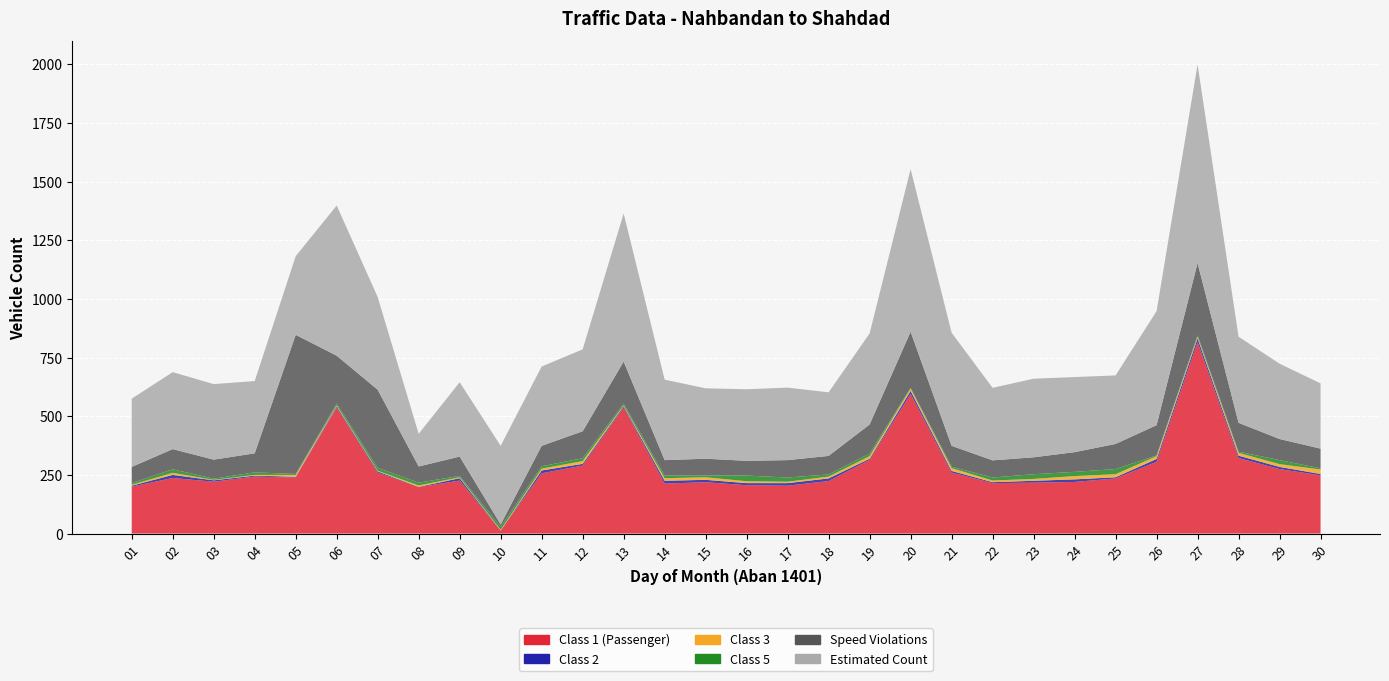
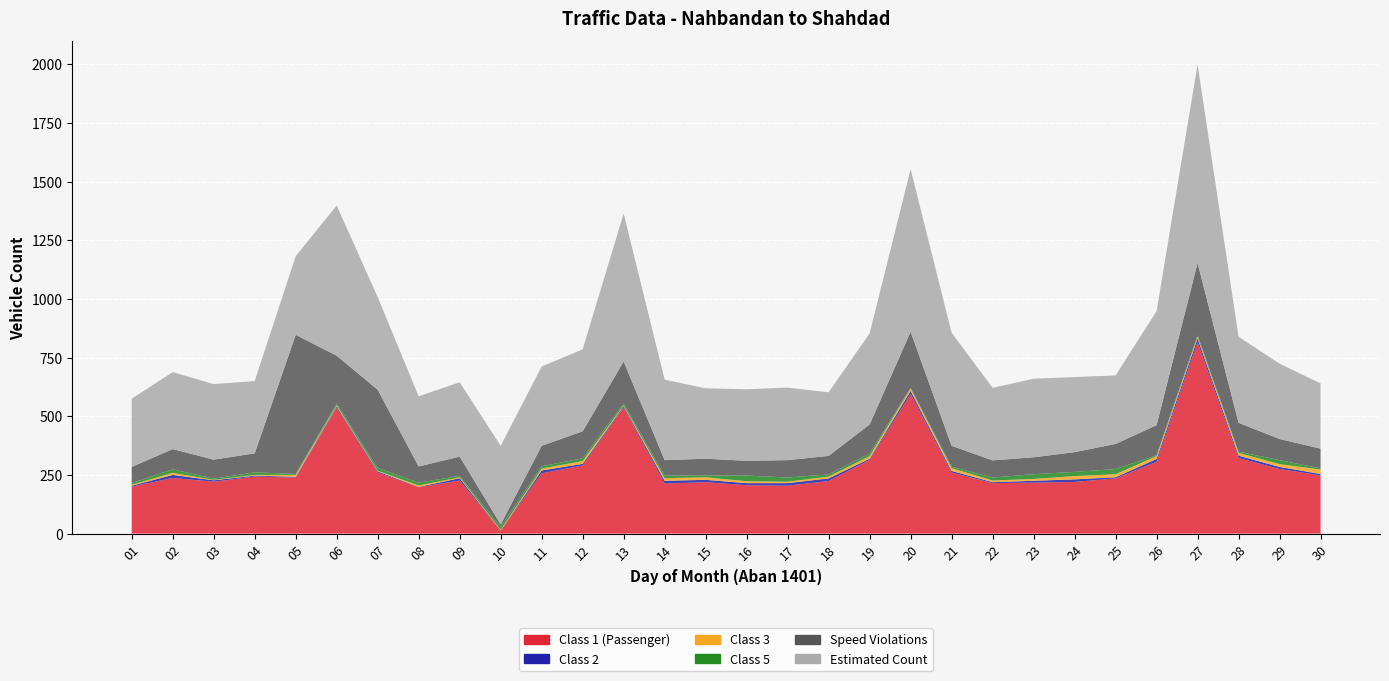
  {
    "Class 1 (Passenger)": {
      "02": 240,
      "11": 260,
      "14": 210,
      "20": 600,
      "24": 220,
      "26": 310,
      "27": 820
    },
    "Class 2": {
      "14": 10,
      "24": 10,
      "26": 10
    },
    "Class 3": {
      "12": 10,
      "19": 10,
      "24": 10,
      "25": 10,
      "29": 10
    },
    "Class 5": {
      "02": 20,
      "07": 10,
      "08": 10,
      "12": 10,
      "16": 20,
      "17": 20,
      "19": 10,
      "22": 10,
      "23": 20,
      "24": 20,
      "25": 20,
      "29": 20
    },
    "Speed Violations": {
      "01": 70,
      "02": 90,
      "03": 80,
      "04": 80,
      "05": 590,
      "06": 200,
      "07": 330,
      "08": 70,
      "09": 80,
      "11": 90,
      "12": 120,
      "13": 180,
      "14": 70,
      "15": 70,
      "16": 60,
      "17": 70,
      "18": 80,
      "19": 120,
      "20": 240,
      "21": 90,
      "22": 70,
      "23": 70,
      "24": 80,
      "25": 110,
      "26": 130,
      "27": 310,
      "28": 120,
      "29": 90,
      "30": 80
    },
    "Estimated Count": {
      "01": 290,
      "02": 330,
      "03": 320,
      "04": 310,
      "05": 340,
      "06": 640,
      "07": 400,
-     "08": 140,
+     "08": 300,
      "09": 320,
      "10": 340,
      "11": 340,
      "12": 350,
      "13": 630,
      "14": 340,
      "15": 300,
      "16": 310,
      "17": 310,
      "18": 270,
      "19": 390,
      "20": 690,
      "21": 480,
      "22": 310,
      "23": 340,
      "24": 320,
      "25": 290,
      "26": 490,
      "27": 850,
      "28": 370,
      "29": 320,
      "30": 280
    }
  }
